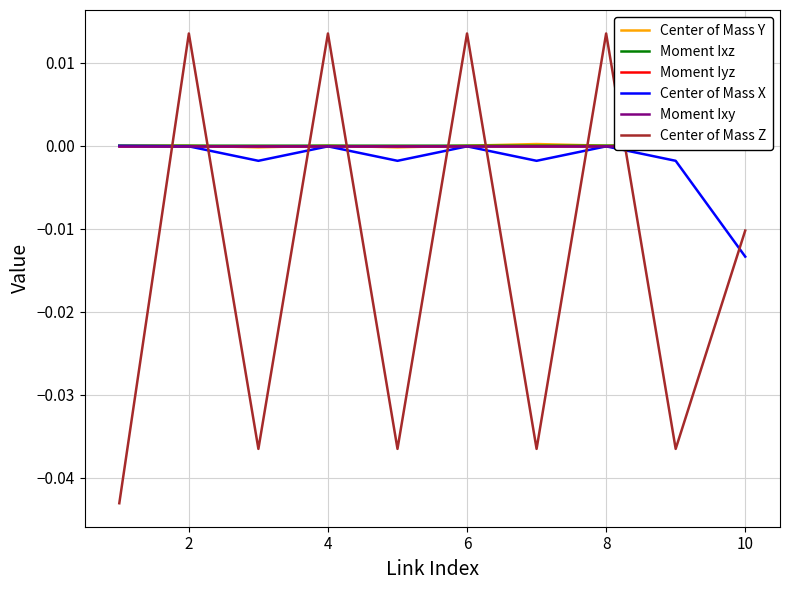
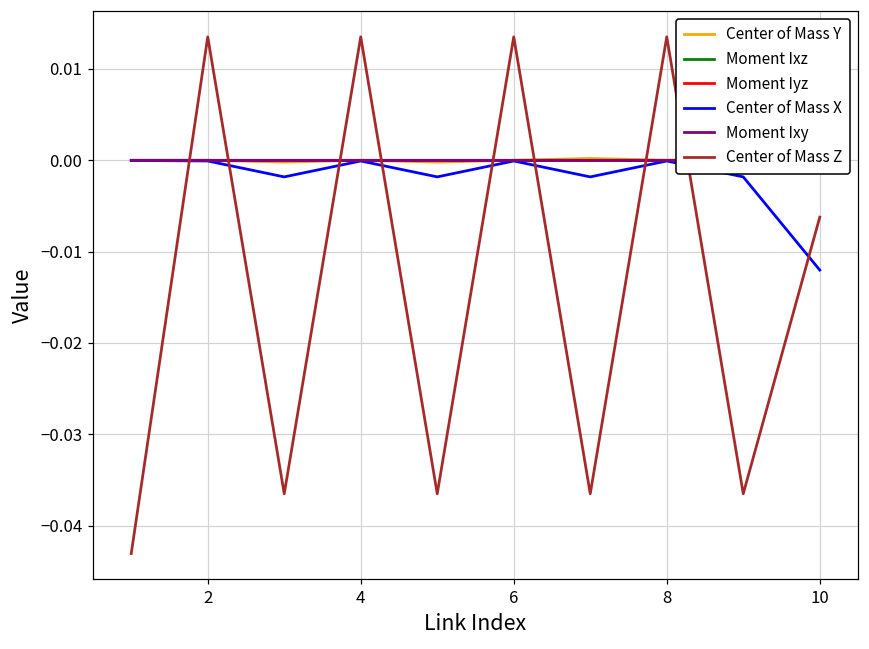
  {
    "Center of Mass X": {
-     "10": -0.013
+     "10": -0.012
    },
    "Center of Mass Z": {
      "2": 0.014,
      "4": 0.014,
      "6": 0.014,
      "8": 0.014,
-     "10": -0.010
+     "10": -0.006
    }
  }
